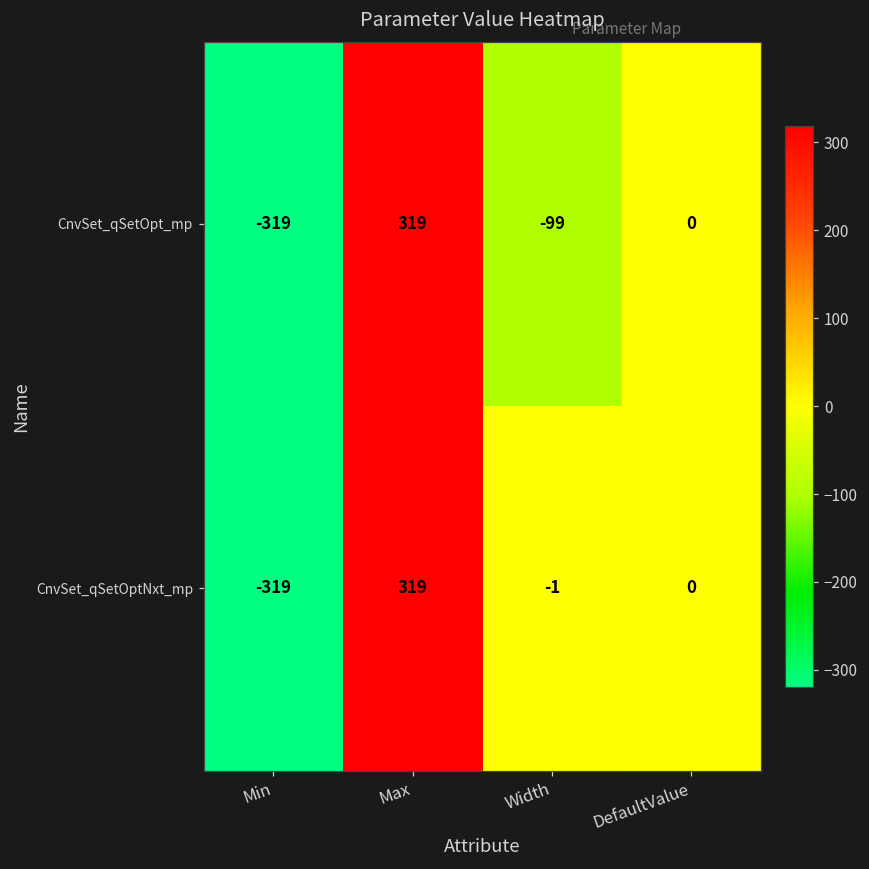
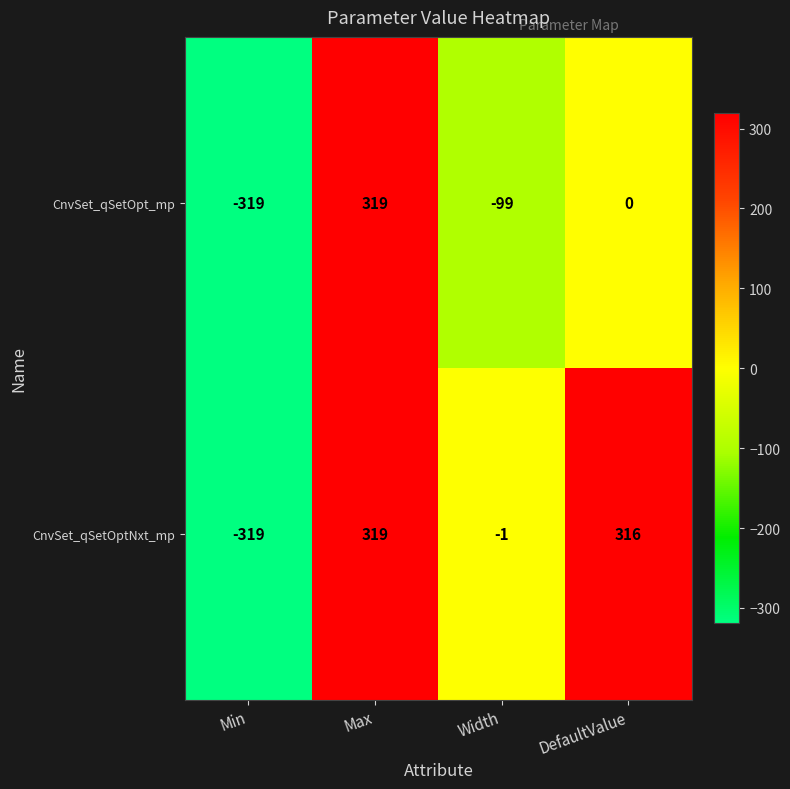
  {
    "CnvSet_qSetOpt_mp": {
      "Min": -319,
      "Max": 319,
      "Width": -99,
      "DefaultValue": 0
    },
    "CnvSet_qSetOptNxt_mp": {
      "Min": -319,
      "Max": 319,
      "Width": -1,
-     "DefaultValue": 0
+     "DefaultValue": 316
    }
  }
